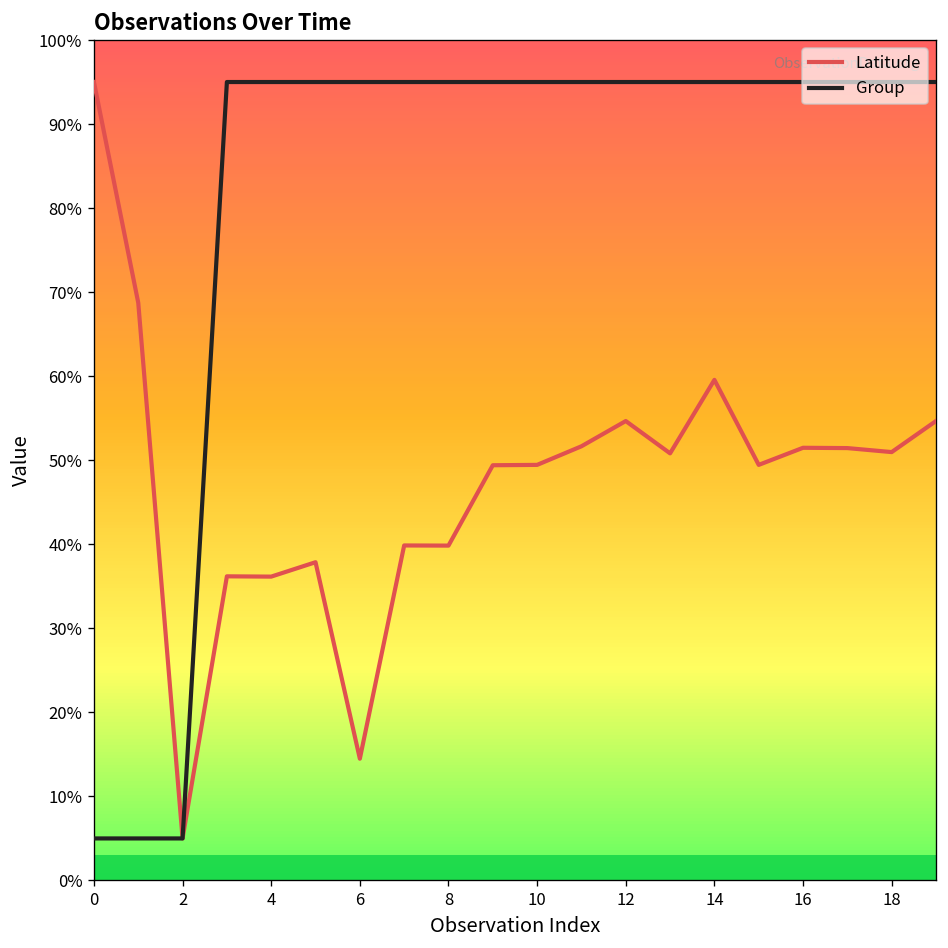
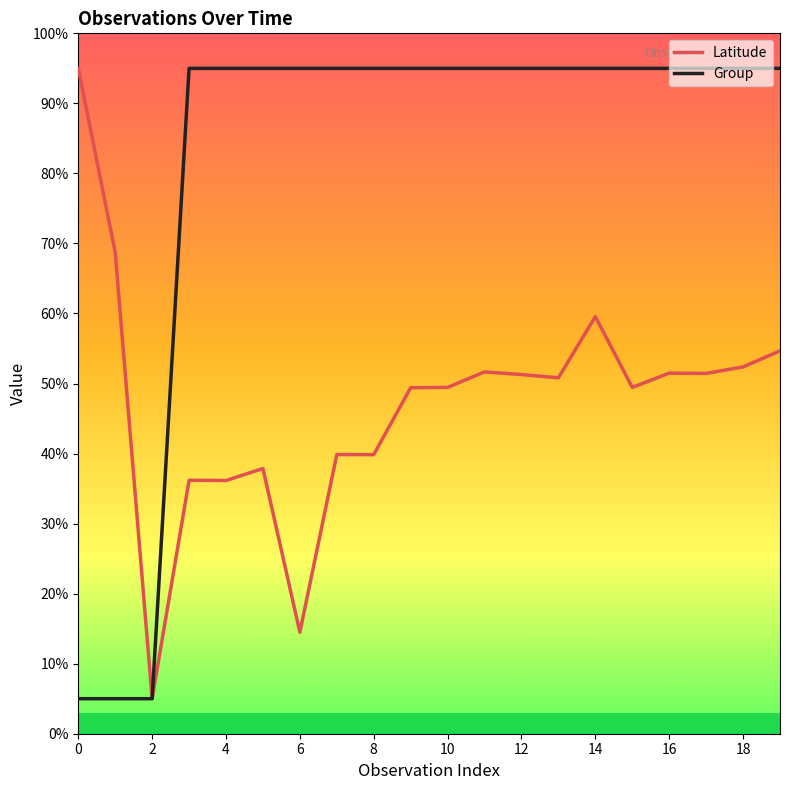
  {
    "Latitude": {
      "0": "95%",
      "4": "36%",
      "6": "14%",
      "8": "40%",
      "10": "49%",
-     "12": "55%",
+     "12": "51%",
      "14": "60%",
      "16": "51%",
-     "18": "51%"
+     "18": "52%"
    },
    "Group": {
      "0": "5%",
      "4": "95%",
      "6": "95%",
      "8": "95%",
      "10": "95%",
      "12": "95%",
      "14": "95%"
    }
  }
